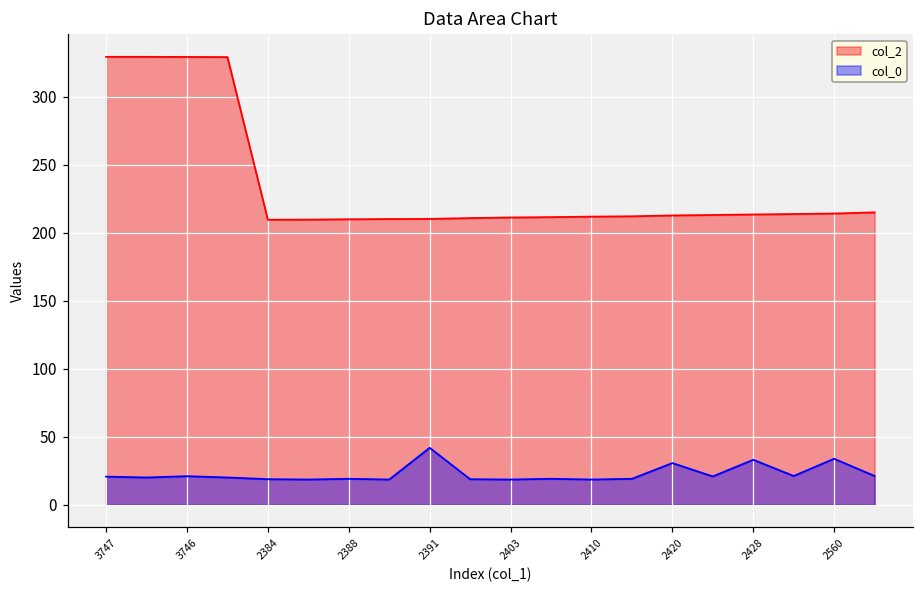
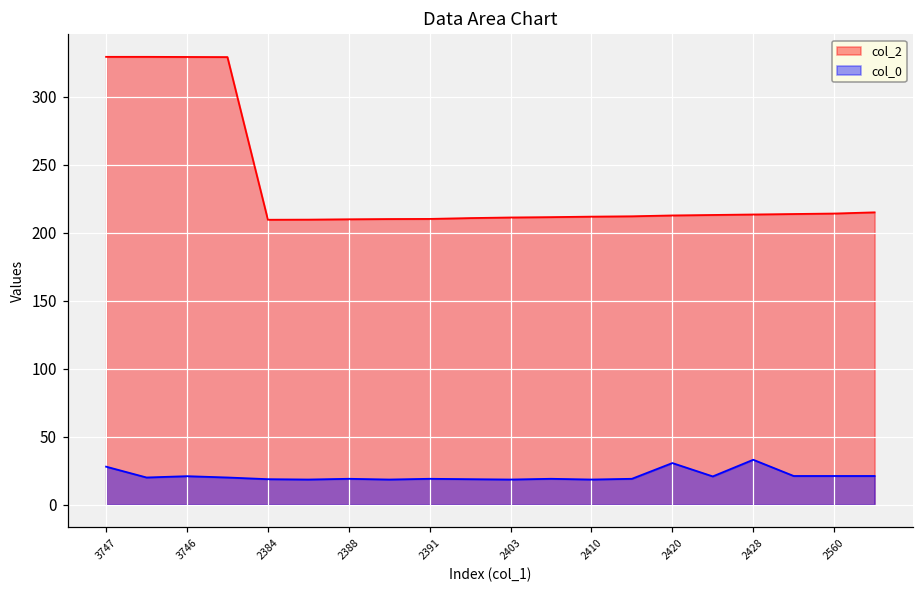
  {
    "col_2": {
      "3747": 329,
      "3746": 329,
      "2384": 210,
      "2388": 210,
      "2391": 210,
      "2403": 211,
      "2410": 212,
      "2420": 213,
      "2428": 213,
      "2560": 214
    },
    "col_0": {
-     "3747": 21,
+     "3747": 28,
      "3746": 21,
      "2384": 19,
      "2388": 19,
-     "2391": 42,
+     "2391": 19,
      "2403": 19,
      "2410": 19,
      "2420": 31,
      "2428": 33,
-     "2560": 34
+     "2560": 21
    }
  }
